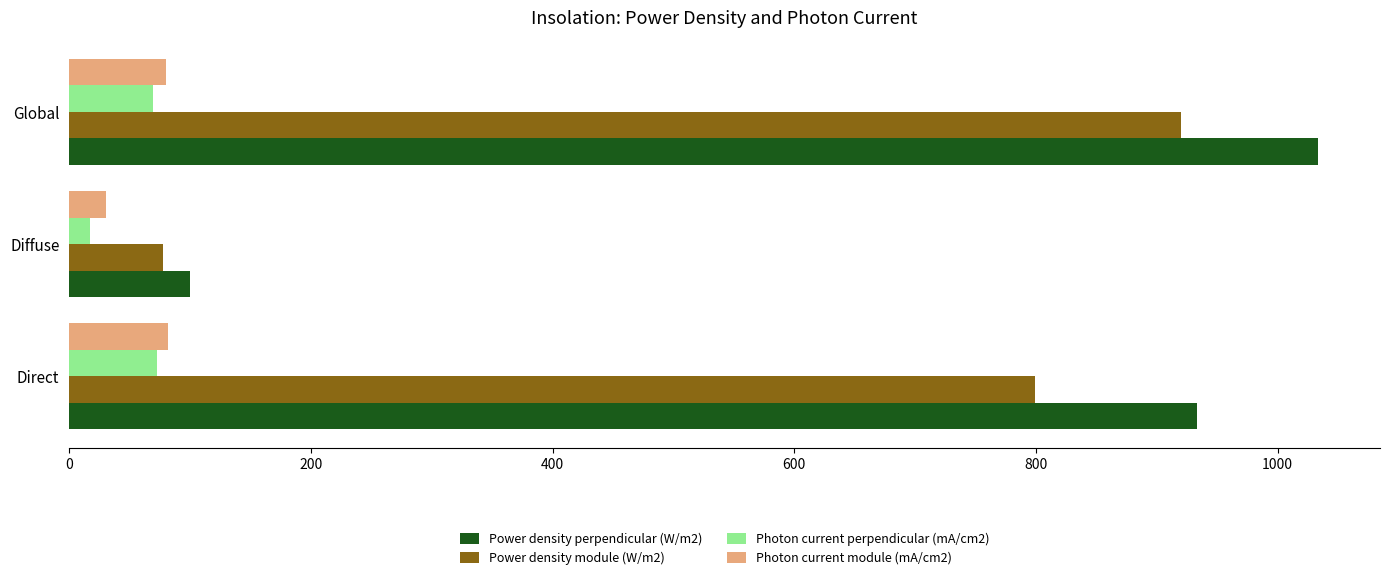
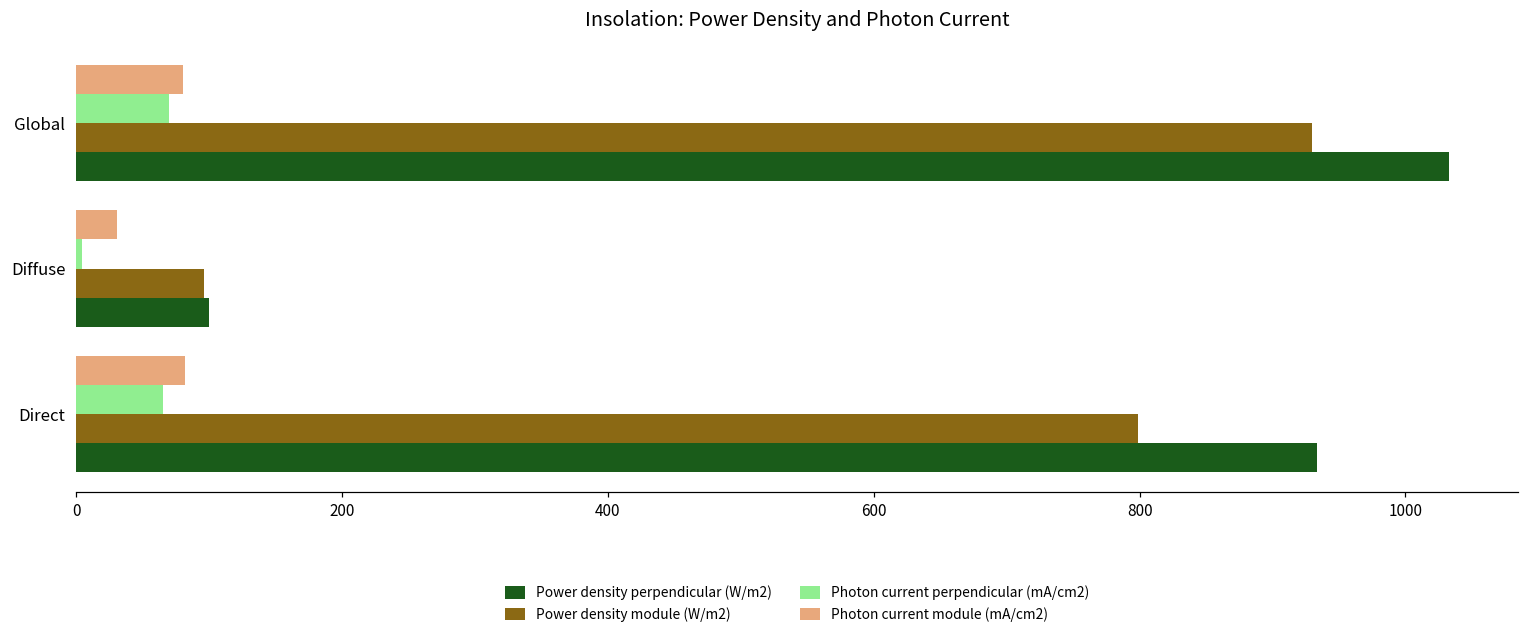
  {
    "Power density perpendicular (W/m2)": {
      "Global": 1033,
      "Diffuse": 100,
      "Direct": 933
    },
    "Power density module (W/m2)": {
-     "Global": 920,
-     "Diffuse": 78,
+     "Global": 930,
+     "Diffuse": 96,
      "Direct": 799
    },
    "Photon current perpendicular (mA/cm2)": {
      "Global": 70,
-     "Diffuse": 17,
-     "Direct": 73
+     "Diffuse": 5,
+     "Direct": 65
    },
    "Photon current module (mA/cm2)": {
      "Global": 81,
      "Diffuse": 31,
      "Direct": 82
    }
  }
